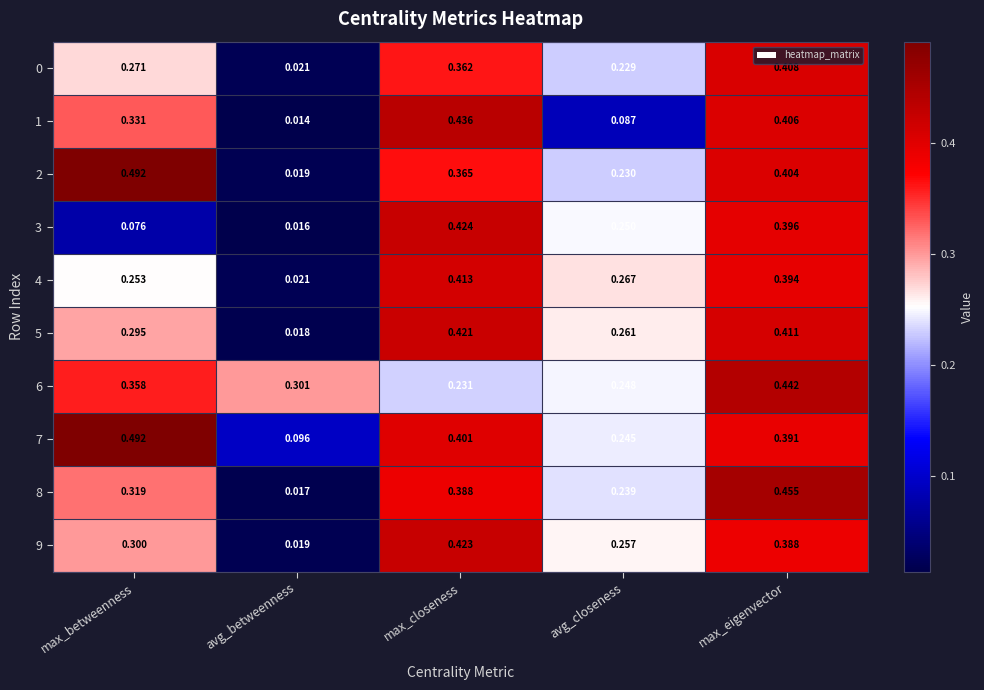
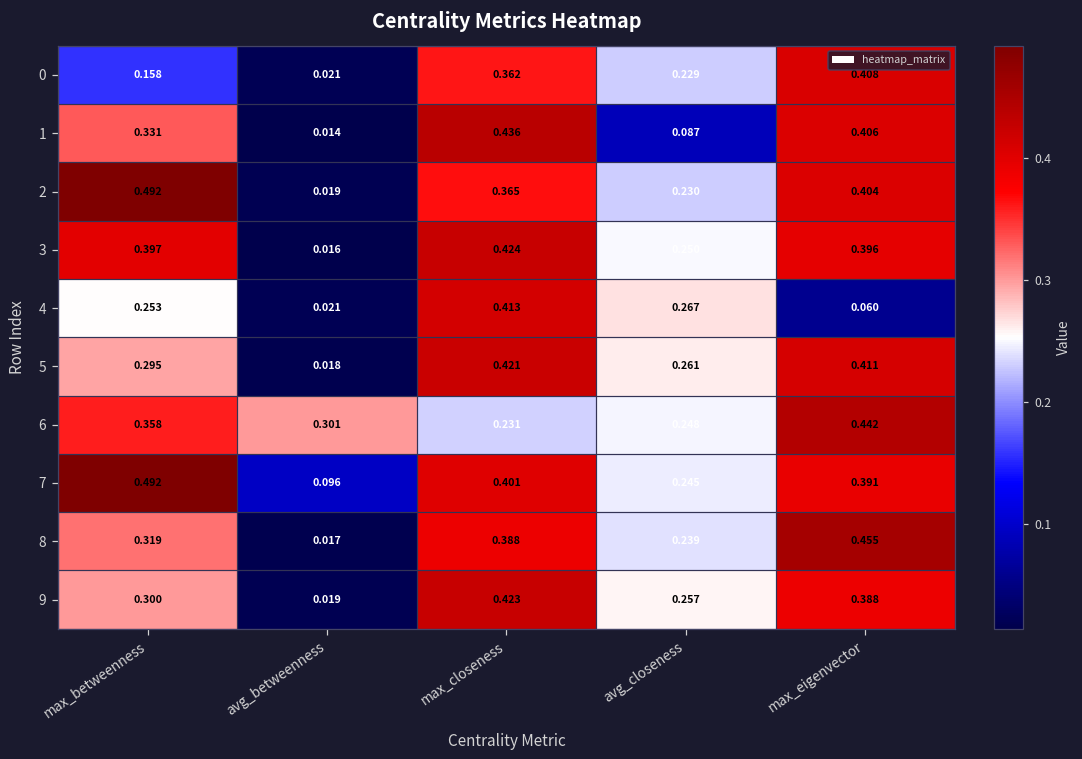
  {
    "0": {
-     "max_betweenness": 0.271,
+     "max_betweenness": 0.158,
      "avg_betweenness": 0.021,
      "max_closeness": 0.362,
      "avg_closeness": 0.229
    },
    "1": {
      "max_betweenness": 0.331,
      "avg_betweenness": 0.014,
      "max_closeness": 0.436,
      "avg_closeness": 0.087,
      "max_eigenvector": 0.406
    },
    "2": {
      "max_betweenness": 0.492,
      "avg_betweenness": 0.019,
      "max_closeness": 0.365,
      "avg_closeness": 0.230,
      "max_eigenvector": 0.404
    },
    "3": {
-     "max_betweenness": 0.076,
+     "max_betweenness": 0.397,
      "avg_betweenness": 0.016,
      "max_closeness": 0.424,
      "max_eigenvector": 0.396
    },
    "4": {
      "max_betweenness": 0.253,
      "avg_betweenness": 0.021,
      "max_closeness": 0.413,
      "avg_closeness": 0.267,
-     "max_eigenvector": 0.394
+     "max_eigenvector": 0.060
    },
    "5": {
      "max_betweenness": 0.295,
      "avg_betweenness": 0.018,
      "max_closeness": 0.421,
      "avg_closeness": 0.261,
      "max_eigenvector": 0.411
    },
    "6": {
      "max_betweenness": 0.358,
      "avg_betweenness": 0.301,
      "max_eigenvector": 0.442
    },
    "7": {
      "max_betweenness": 0.492,
      "avg_betweenness": 0.096,
      "max_closeness": 0.401,
      "max_eigenvector": 0.391
    },
    "8": {
      "max_betweenness": 0.319,
      "avg_betweenness": 0.017,
      "max_closeness": 0.388,
      "max_eigenvector": 0.455
    },
    "9": {
      "max_betweenness": 0.300,
      "avg_betweenness": 0.019,
      "max_closeness": 0.423,
      "avg_closeness": 0.257,
      "max_eigenvector": 0.388
    }
  }
